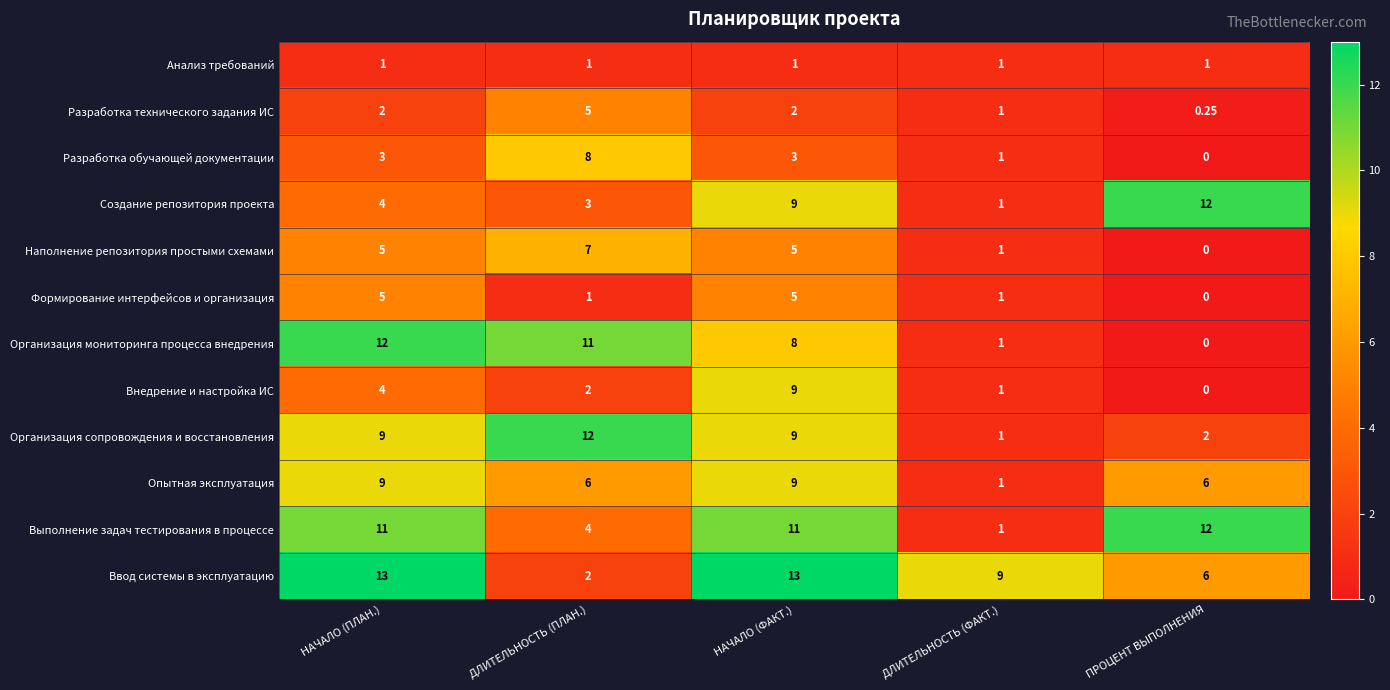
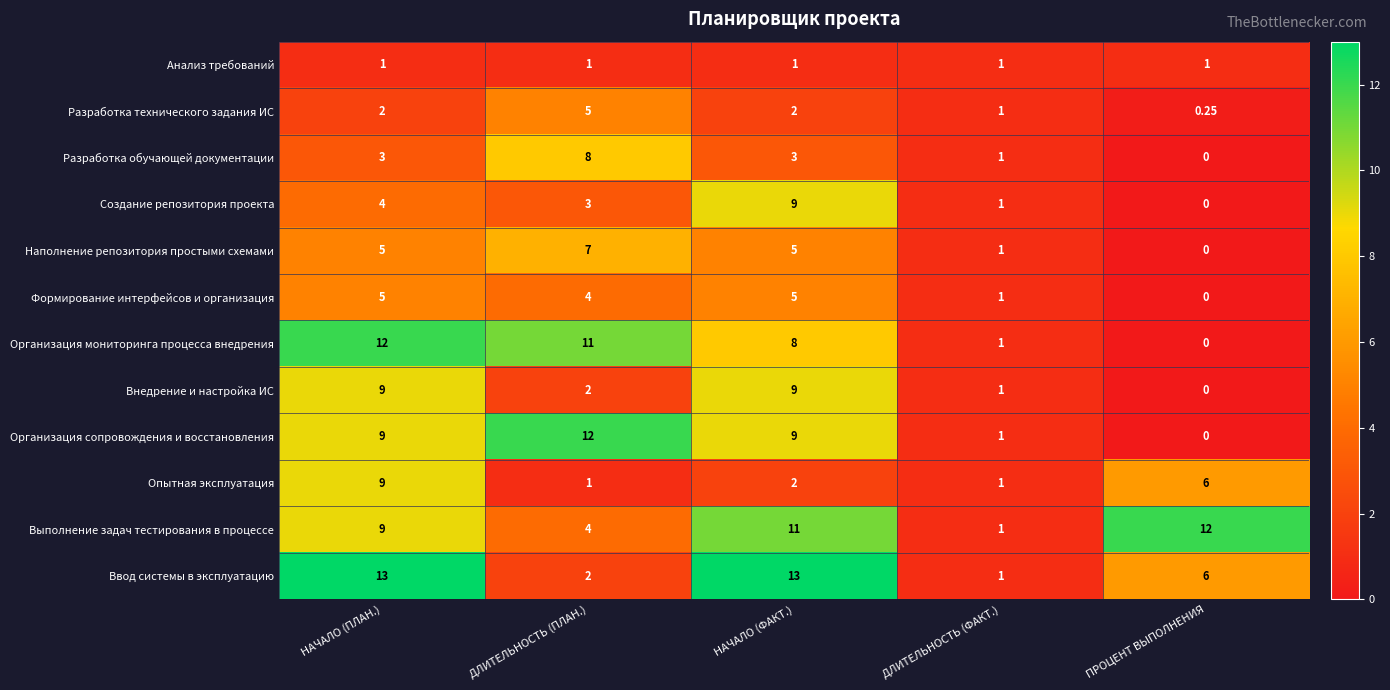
  {
    "Анализ требований": {
      "НАЧАЛО (ПЛАН.)": 1,
      "ДЛИТЕЛЬНОСТЬ (ПЛАН.)": 1,
      "НАЧАЛО (ФАКТ.)": 1,
      "ДЛИТЕЛЬНОСТЬ (ФАКТ.)": 1,
      "ПРОЦЕНТ ВЫПОЛНЕНИЯ": 1
    },
    "Разработка технического задания ИС": {
      "НАЧАЛО (ПЛАН.)": 2,
      "ДЛИТЕЛЬНОСТЬ (ПЛАН.)": 5,
      "НАЧАЛО (ФАКТ.)": 2,
      "ДЛИТЕЛЬНОСТЬ (ФАКТ.)": 1,
      "ПРОЦЕНТ ВЫПОЛНЕНИЯ": 0.25
    },
    "Разработка обучающей документации": {
      "НАЧАЛО (ПЛАН.)": 3,
      "ДЛИТЕЛЬНОСТЬ (ПЛАН.)": 8,
      "НАЧАЛО (ФАКТ.)": 3,
      "ДЛИТЕЛЬНОСТЬ (ФАКТ.)": 1,
      "ПРОЦЕНТ ВЫПОЛНЕНИЯ": 0
    },
    "Создание репозитория проекта": {
      "НАЧАЛО (ПЛАН.)": 4,
      "ДЛИТЕЛЬНОСТЬ (ПЛАН.)": 3,
      "НАЧАЛО (ФАКТ.)": 9,
      "ДЛИТЕЛЬНОСТЬ (ФАКТ.)": 1,
-     "ПРОЦЕНТ ВЫПОЛНЕНИЯ": 12
+     "ПРОЦЕНТ ВЫПОЛНЕНИЯ": 0
    },
    "Наполнение репозитория простыми схемами": {
      "НАЧАЛО (ПЛАН.)": 5,
      "ДЛИТЕЛЬНОСТЬ (ПЛАН.)": 7,
      "НАЧАЛО (ФАКТ.)": 5,
      "ДЛИТЕЛЬНОСТЬ (ФАКТ.)": 1,
      "ПРОЦЕНТ ВЫПОЛНЕНИЯ": 0
    },
    "Формирование интерфейсов и организация": {
      "НАЧАЛО (ПЛАН.)": 5,
-     "ДЛИТЕЛЬНОСТЬ (ПЛАН.)": 1,
+     "ДЛИТЕЛЬНОСТЬ (ПЛАН.)": 4,
      "НАЧАЛО (ФАКТ.)": 5,
      "ДЛИТЕЛЬНОСТЬ (ФАКТ.)": 1,
      "ПРОЦЕНТ ВЫПОЛНЕНИЯ": 0
    },
    "Организация мониторинга процесса внедрения": {
      "НАЧАЛО (ПЛАН.)": 12,
      "ДЛИТЕЛЬНОСТЬ (ПЛАН.)": 11,
      "НАЧАЛО (ФАКТ.)": 8,
      "ДЛИТЕЛЬНОСТЬ (ФАКТ.)": 1,
      "ПРОЦЕНТ ВЫПОЛНЕНИЯ": 0
    },
    "Внедрение и настройка ИС": {
-     "НАЧАЛО (ПЛАН.)": 4,
+     "НАЧАЛО (ПЛАН.)": 9,
      "ДЛИТЕЛЬНОСТЬ (ПЛАН.)": 2,
      "НАЧАЛО (ФАКТ.)": 9,
      "ДЛИТЕЛЬНОСТЬ (ФАКТ.)": 1,
      "ПРОЦЕНТ ВЫПОЛНЕНИЯ": 0
    },
    "Организация сопровождения и восстановления": {
      "НАЧАЛО (ПЛАН.)": 9,
      "ДЛИТЕЛЬНОСТЬ (ПЛАН.)": 12,
      "НАЧАЛО (ФАКТ.)": 9,
      "ДЛИТЕЛЬНОСТЬ (ФАКТ.)": 1,
-     "ПРОЦЕНТ ВЫПОЛНЕНИЯ": 2
+     "ПРОЦЕНТ ВЫПОЛНЕНИЯ": 0
    },
    "Опытная эксплуатация": {
      "НАЧАЛО (ПЛАН.)": 9,
-     "ДЛИТЕЛЬНОСТЬ (ПЛАН.)": 6,
-     "НАЧАЛО (ФАКТ.)": 9,
+     "ДЛИТЕЛЬНОСТЬ (ПЛАН.)": 1,
+     "НАЧАЛО (ФАКТ.)": 2,
      "ДЛИТЕЛЬНОСТЬ (ФАКТ.)": 1,
      "ПРОЦЕНТ ВЫПОЛНЕНИЯ": 6
    },
    "Выполнение задач тестирования в процессе": {
-     "НАЧАЛО (ПЛАН.)": 11,
+     "НАЧАЛО (ПЛАН.)": 9,
      "ДЛИТЕЛЬНОСТЬ (ПЛАН.)": 4,
      "НАЧАЛО (ФАКТ.)": 11,
      "ДЛИТЕЛЬНОСТЬ (ФАКТ.)": 1,
      "ПРОЦЕНТ ВЫПОЛНЕНИЯ": 12
    },
    "Ввод системы в эксплуатацию": {
      "НАЧАЛО (ПЛАН.)": 13,
      "ДЛИТЕЛЬНОСТЬ (ПЛАН.)": 2,
      "НАЧАЛО (ФАКТ.)": 13,
-     "ДЛИТЕЛЬНОСТЬ (ФАКТ.)": 9,
+     "ДЛИТЕЛЬНОСТЬ (ФАКТ.)": 1,
      "ПРОЦЕНТ ВЫПОЛНЕНИЯ": 6
    }
  }
